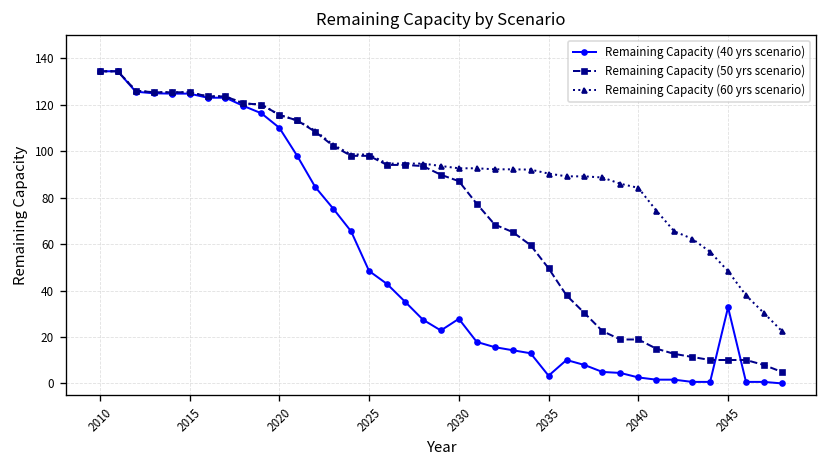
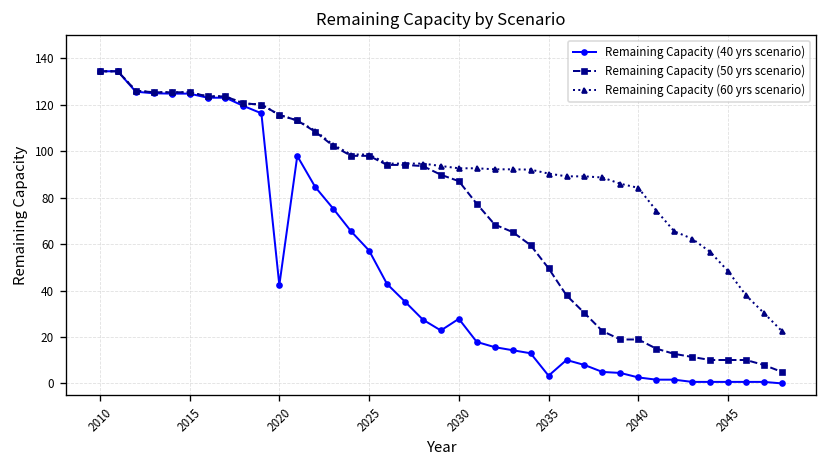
  {
    "Remaining Capacity (40 yrs scenario)": {
-     "2020": 110,
-     "2025": 48,
+     "2020": 42,
+     "2025": 57,
      "2030": 28,
      "2035": 3,
      "2040": 3,
-     "2045": 33
+     "2045": 1
    }
  }
